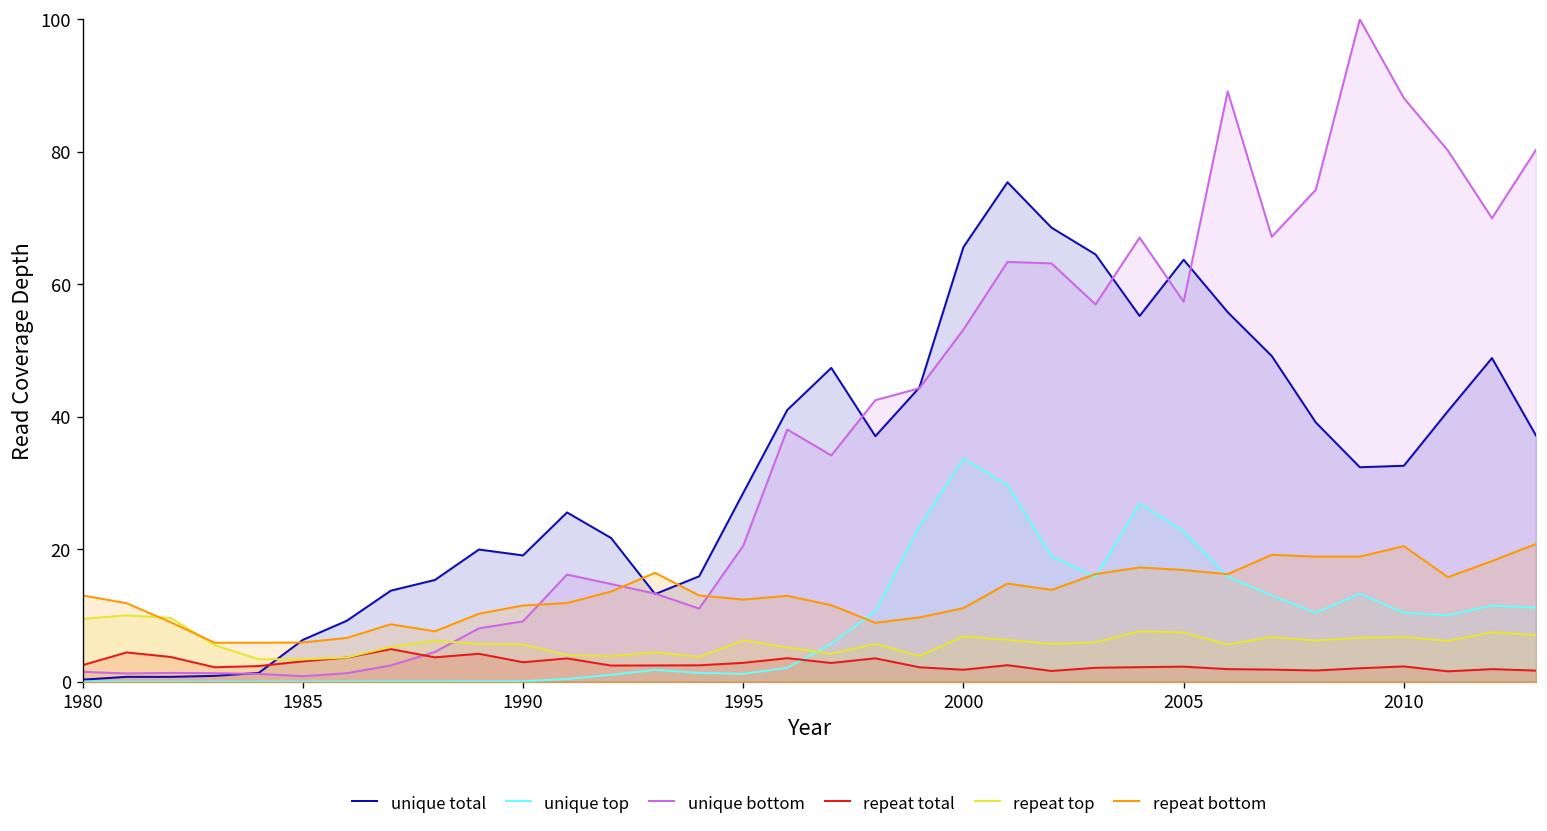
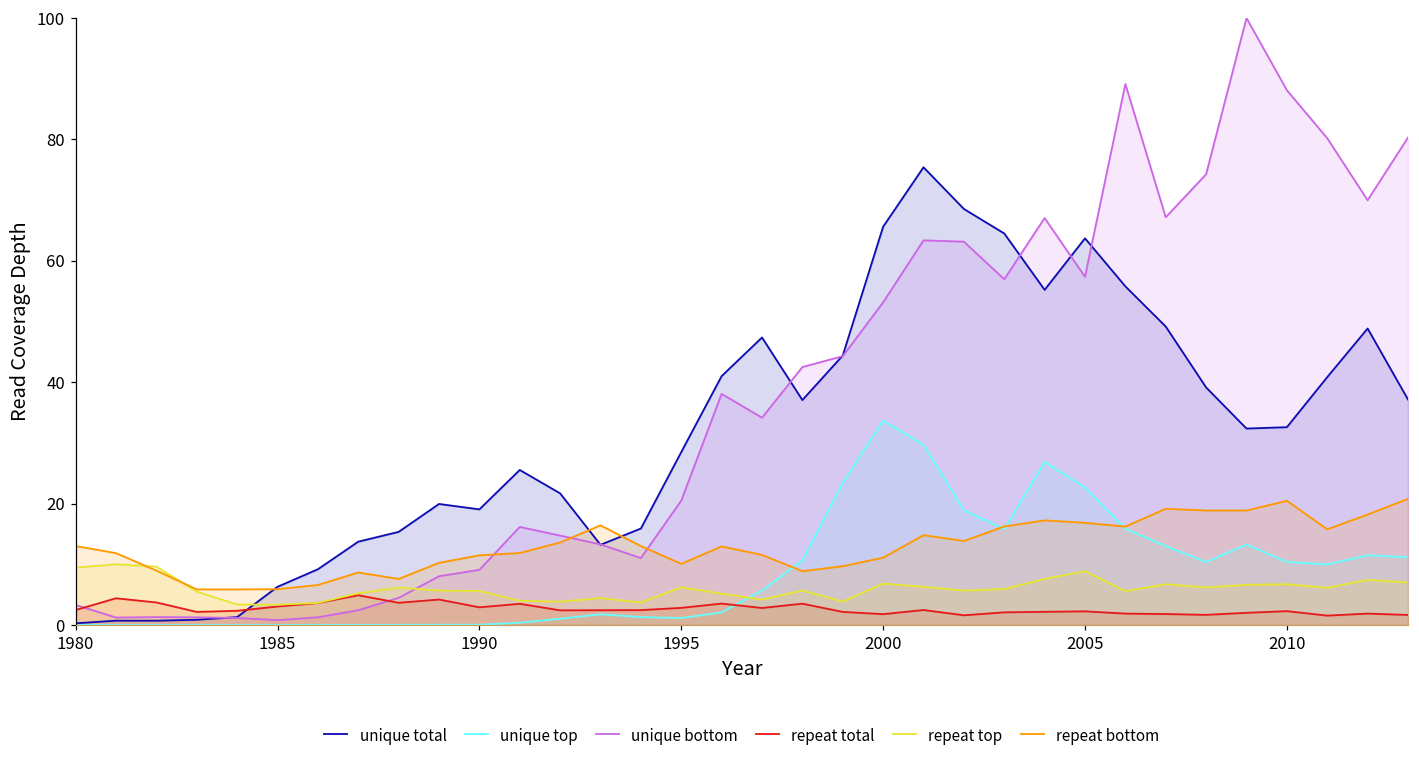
  {
    "unique total": {
      "1990": 19,
      "1995": 28,
      "2000": 66,
      "2005": 64,
      "2010": 33
    },
    "unique top": {
      "1985": 0,
      "1990": 0,
      "1995": 1,
      "2000": 34,
      "2005": 23,
      "2010": 10
    },
    "unique bottom": {
-     "1980": 1,
+     "1980": 3,
      "1985": 1,
      "1990": 9,
      "1995": 21,
      "2000": 53,
      "2005": 57,
      "2010": 88
    },
    "repeat total": {
      "1980": 2,
      "1990": 3,
      "1995": 3,
      "2000": 2,
      "2005": 2,
      "2010": 2
    },
    "repeat top": {
      "1980": 9,
      "1990": 6,
      "1995": 6,
      "2000": 7,
-     "2005": 7,
+     "2005": 9,
      "2010": 7
    },
    "repeat bottom": {
      "1980": 13,
      "1990": 11,
-     "1995": 12,
+     "1995": 10,
      "2000": 11,
      "2005": 17,
      "2010": 20
    }
  }
